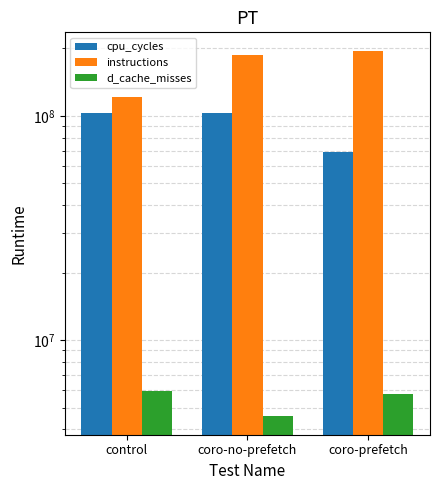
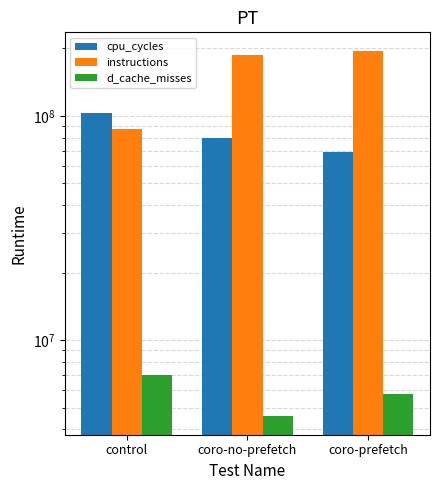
  {
    "cpu_cycles": {
      "control": 100000000,
-     "coro-no-prefetch": 100000000,
+     "coro-no-prefetch": 80000000,
      "coro-prefetch": 69000000
    },
    "instructions": {
-     "control": 120000000,
+     "control": 87000000,
      "coro-no-prefetch": 190000000,
      "coro-prefetch": 200000000
    },
    "d_cache_misses": {
-     "control": 5900000,
+     "control": 7000000,
      "coro-no-prefetch": 4600000,
      "coro-prefetch": 5700000
    }
  }
